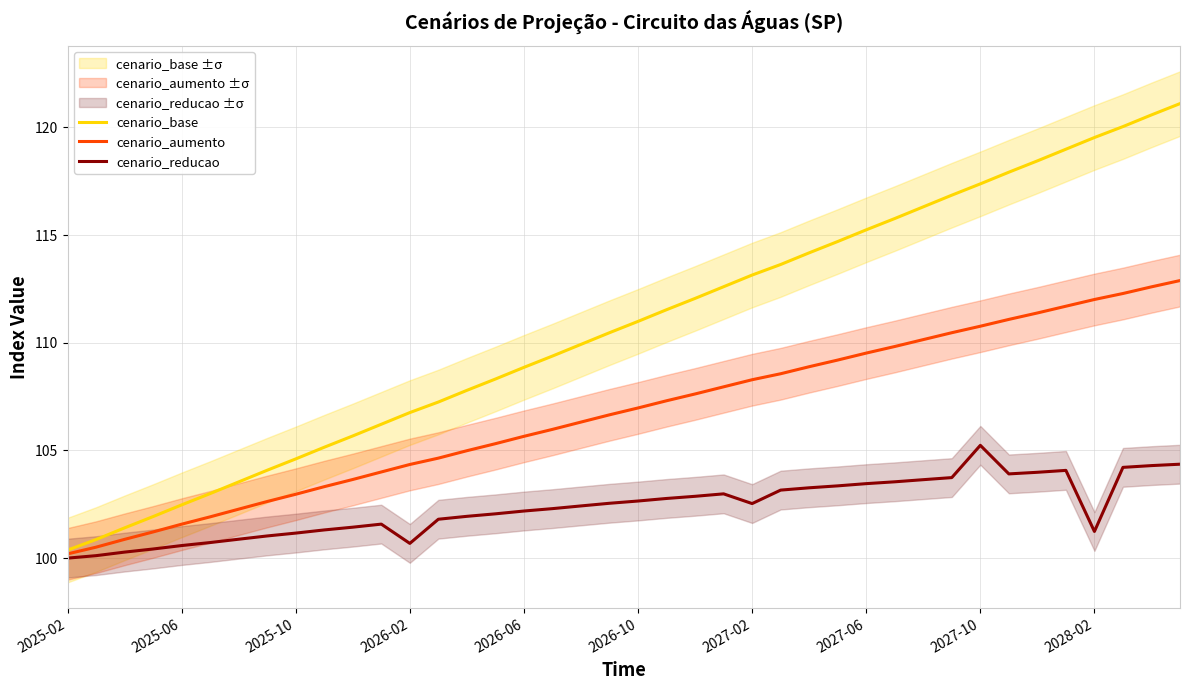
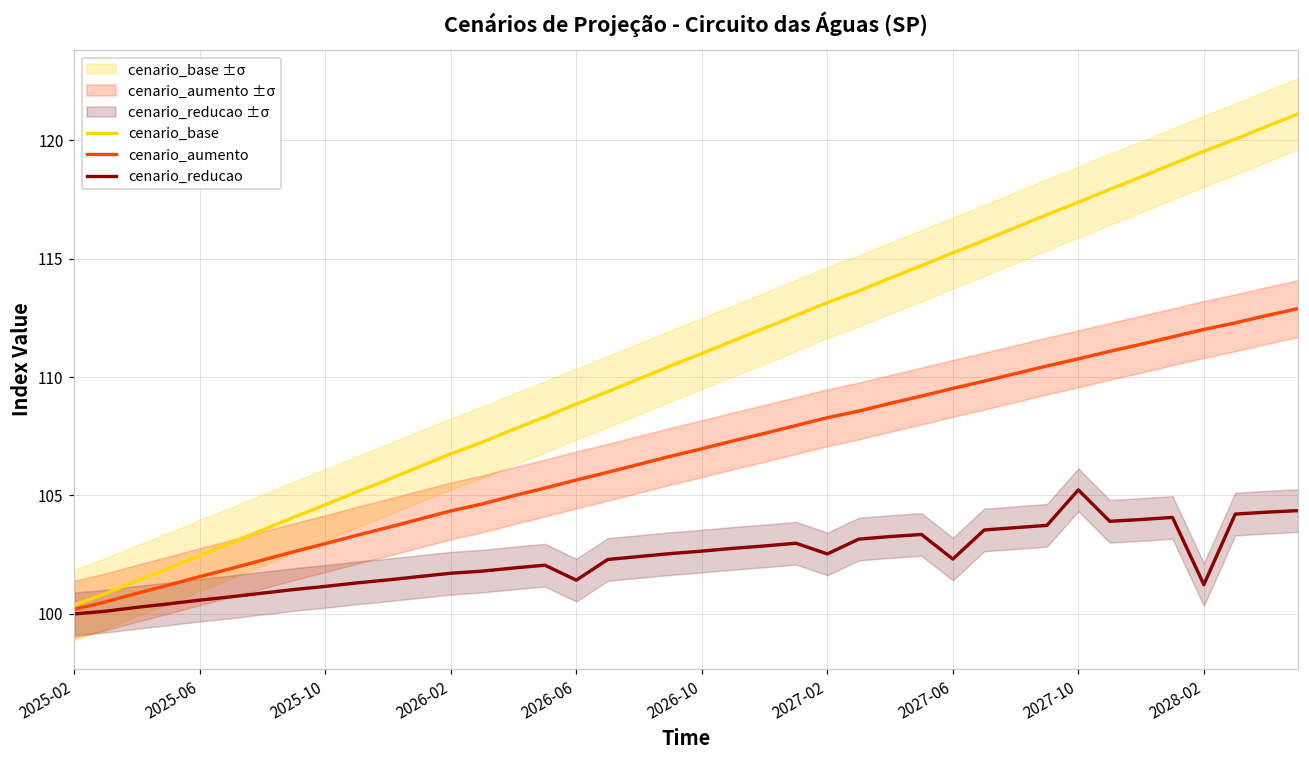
  {
    "cenario_reducao": {
      "2025-02": 100.0,
      "2025-06": 100.6,
      "2025-10": 101.2,
-     "2026-02": 100.7,
-     "2026-06": 102.2,
+     "2026-02": 101.7,
+     "2026-06": 101.4,
      "2026-10": 102.7,
      "2027-02": 102.5,
-     "2027-06": 103.5,
+     "2027-06": 102.3,
      "2027-10": 105.2,
      "2028-02": 101.2
    }
  }
